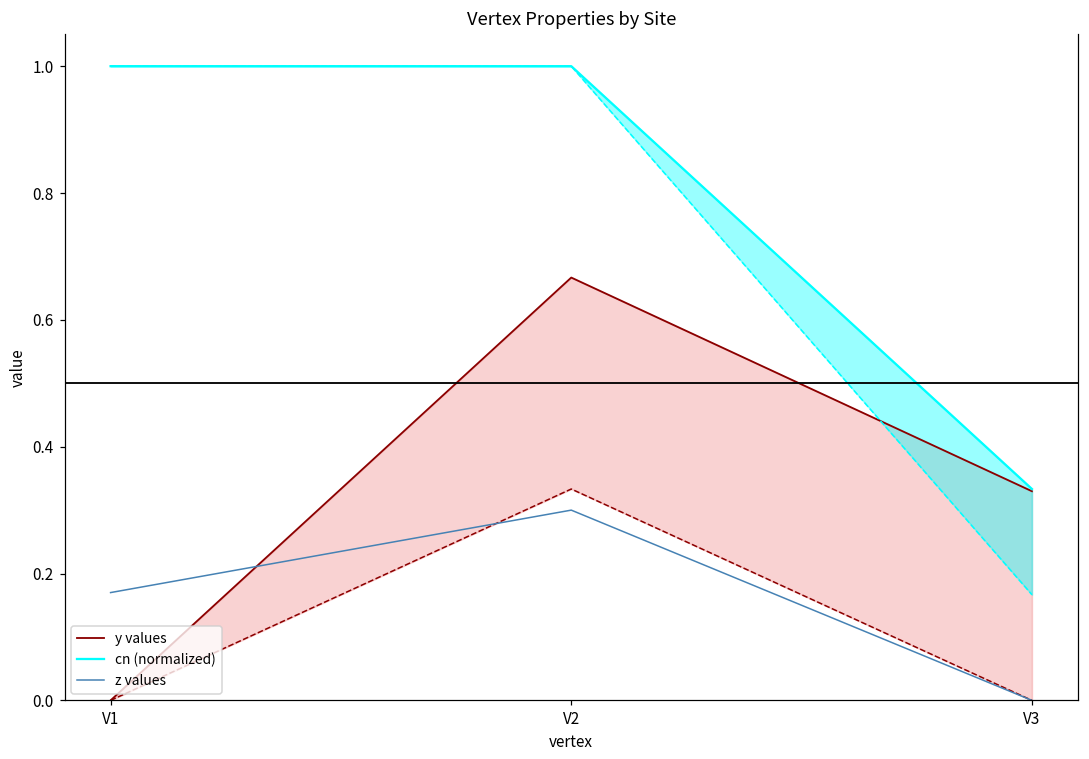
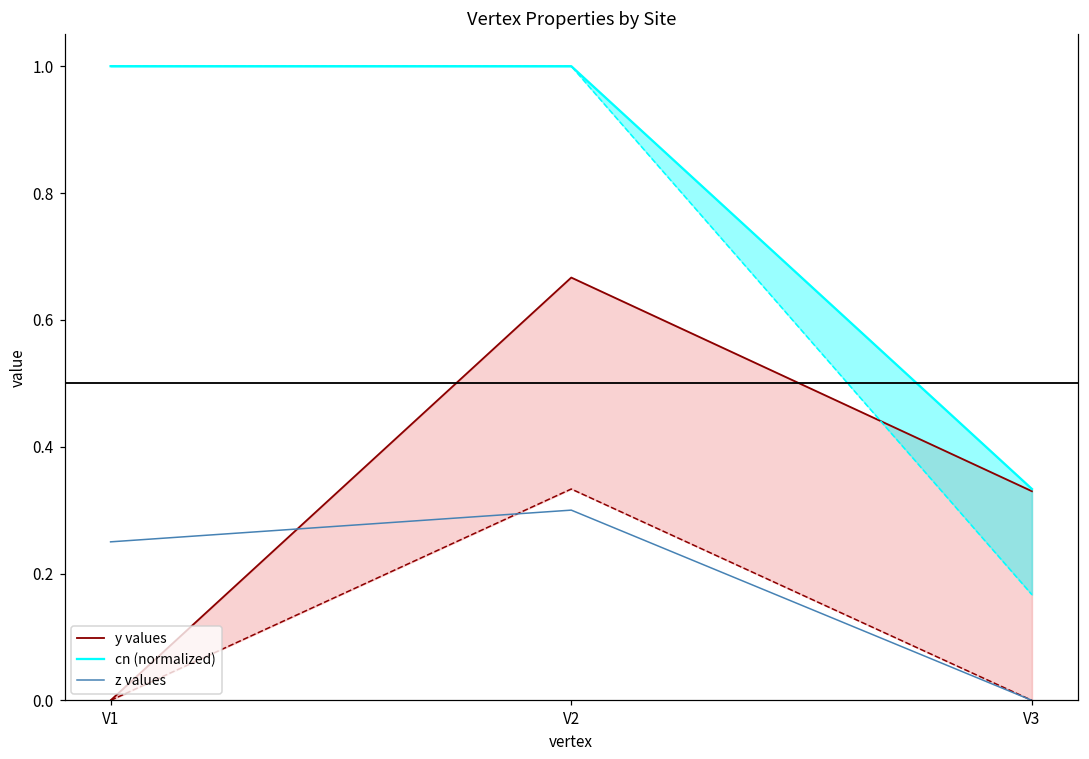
  {
    "z values": {
-     "V1": 0.17,
+     "V1": 0.25,
      "V2": 0.30
    }
  }
